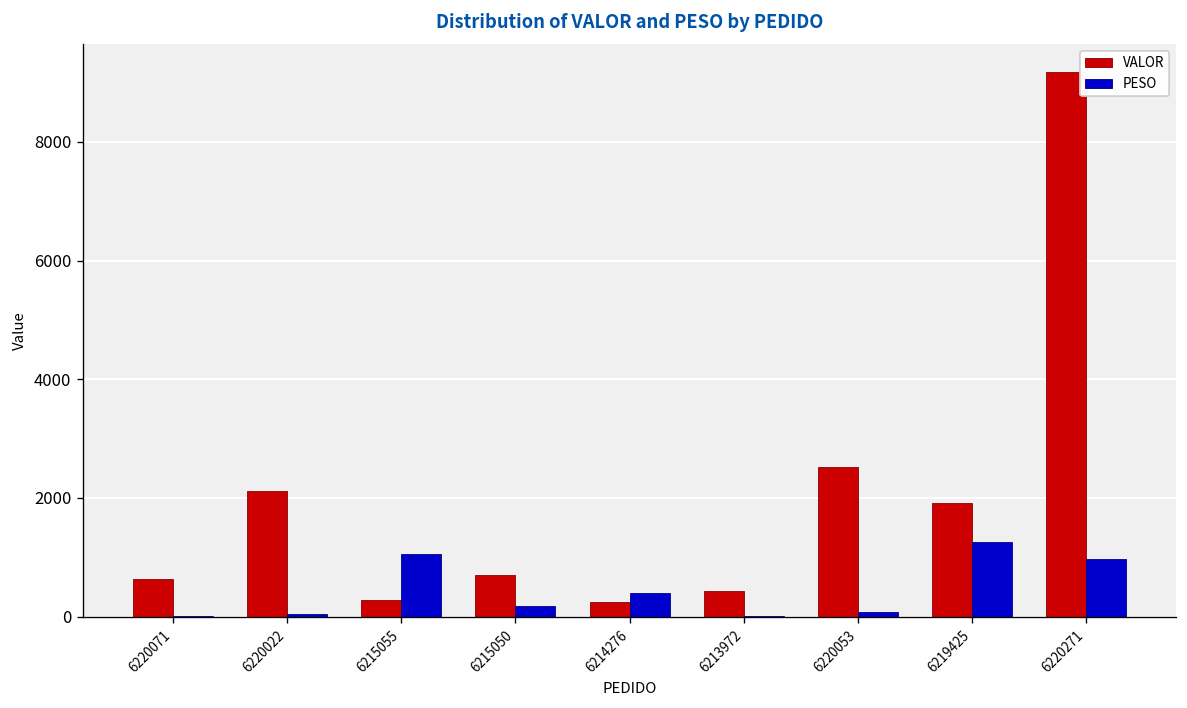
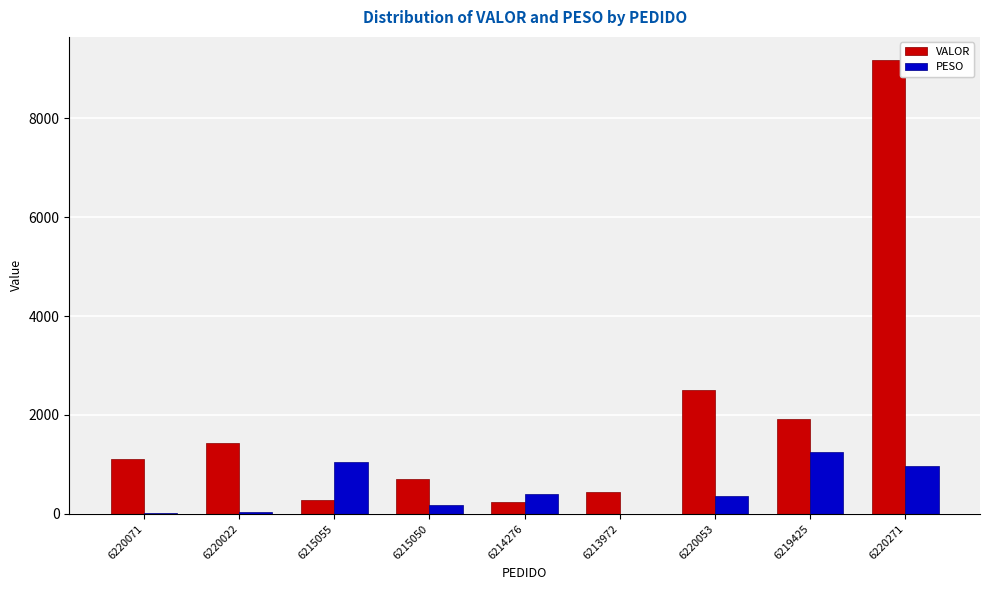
  {
    "VALOR": {
-     "6220071": 600,
-     "6220022": 2100,
+     "6220071": 1100,
+     "6220022": 1400,
      "6215055": 300,
      "6215050": 700,
      "6214276": 200,
      "6213972": 400,
      "6220053": 2500,
      "6219425": 1900,
      "6220271": 9200
    },
    "PESO": {
      "6215055": 1100,
      "6215050": 200,
      "6214276": 400,
-     "6220053": 100,
+     "6220053": 400,
      "6219425": 1300,
      "6220271": 1000
    }
  }
